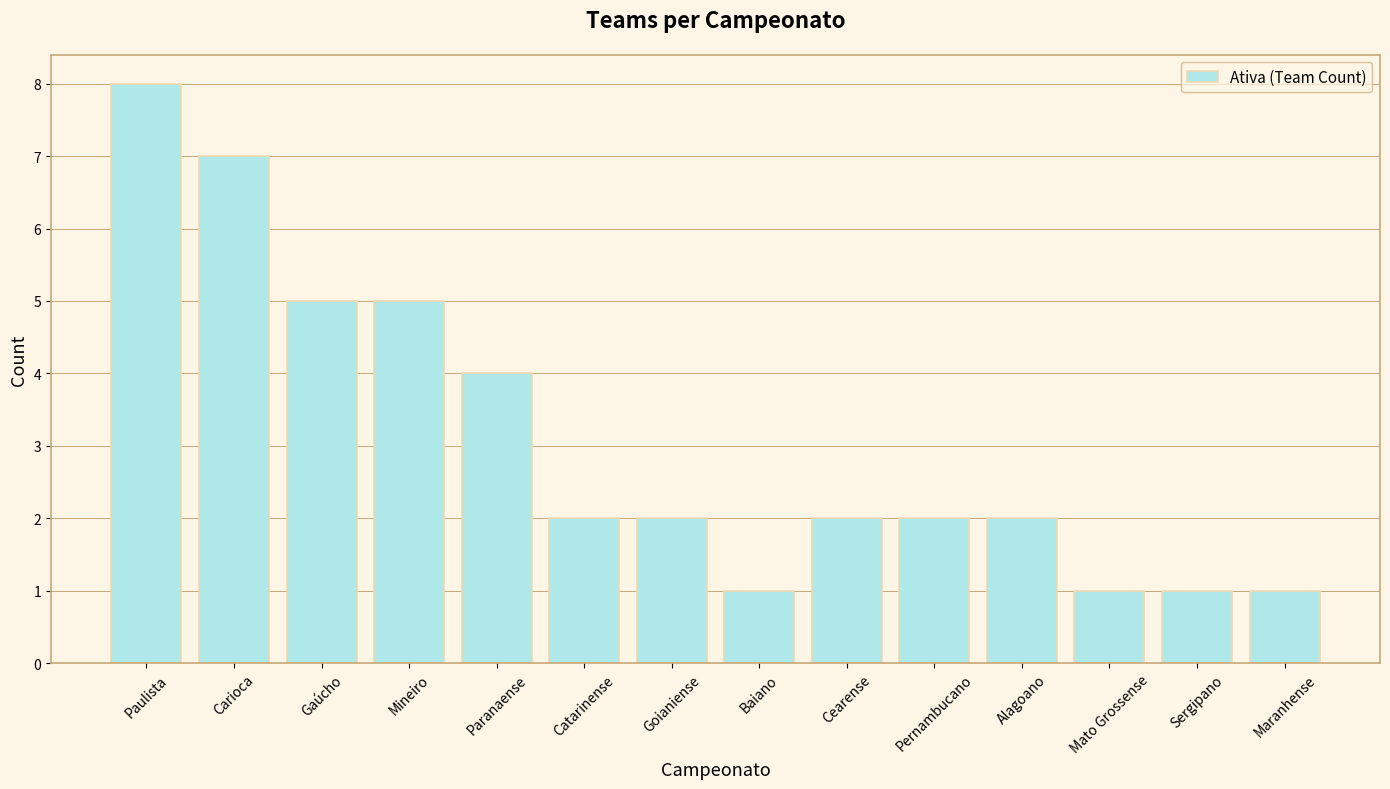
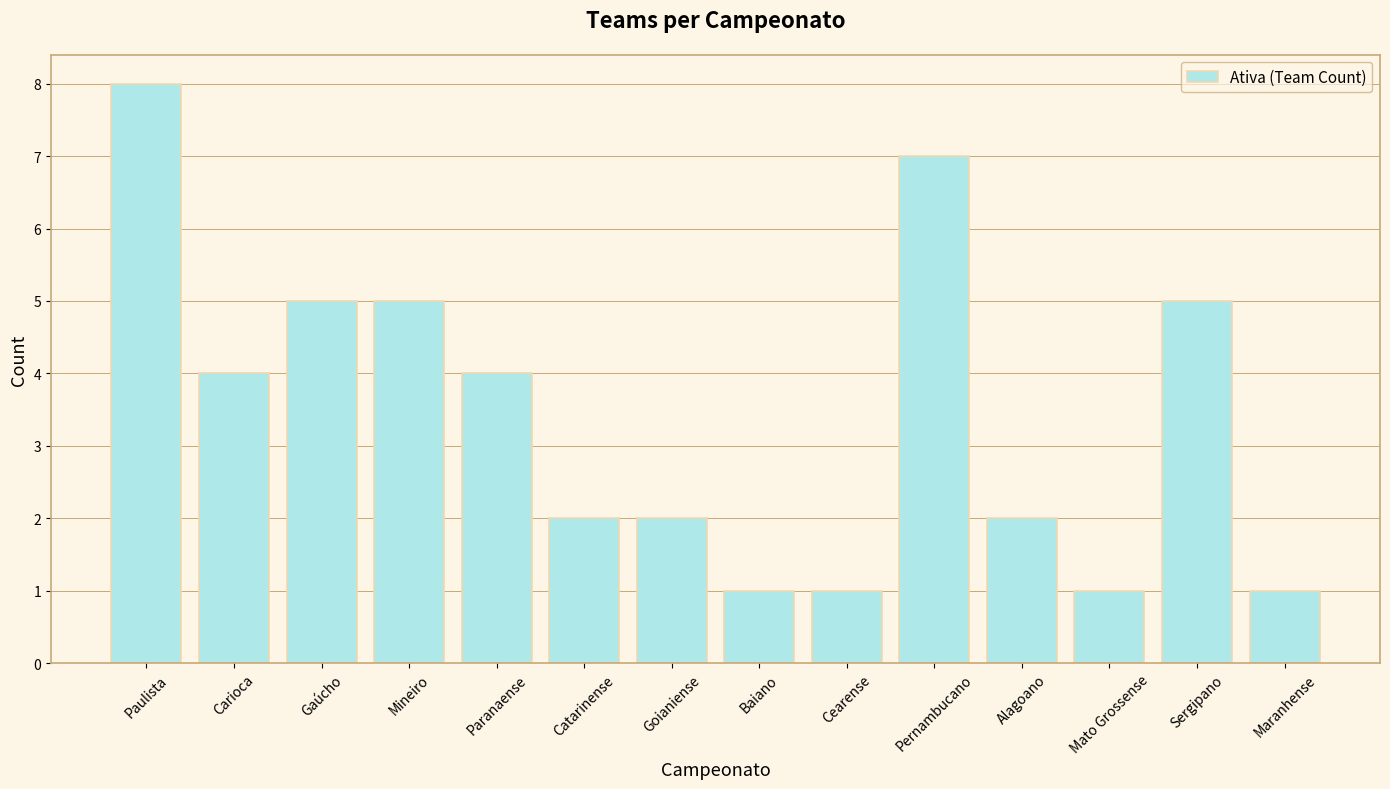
  {
    "Paulista": 8,
-   "Carioca": 7,
+   "Carioca": 4,
    "Gaúcho": 5,
    "Mineiro": 5,
    "Paranaense": 4,
    "Catarinense": 2,
    "Goianiense": 2,
    "Baiano": 1,
-   "Cearense": 2,
-   "Pernambucano": 2,
+   "Cearense": 1,
+   "Pernambucano": 7,
    "Alagoano": 2,
    "Mato Grossense": 1,
-   "Sergipano": 1,
+   "Sergipano": 5,
    "Maranhense": 1
  }
